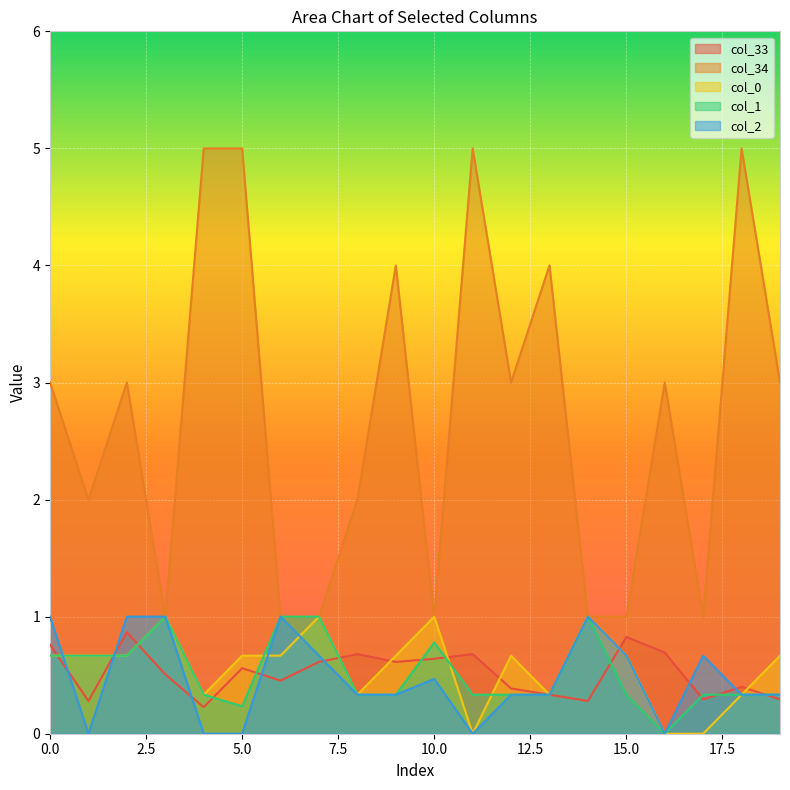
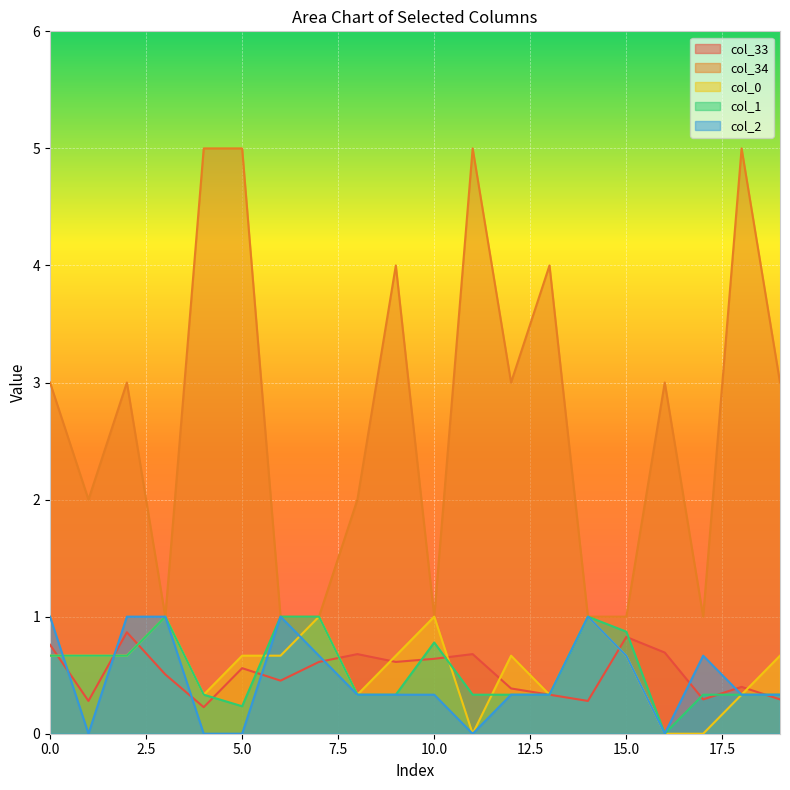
  {
    "col_1": {
      "5.0": 0.23,
      "10.0": 0.78,
-     "15.0": 0.33
+     "15.0": 0.87
    },
    "col_2": {
      "0.0": 1.00,
      "5.0": 0.00,
-     "10.0": 0.47
+     "10.0": 0.33
    }
  }
